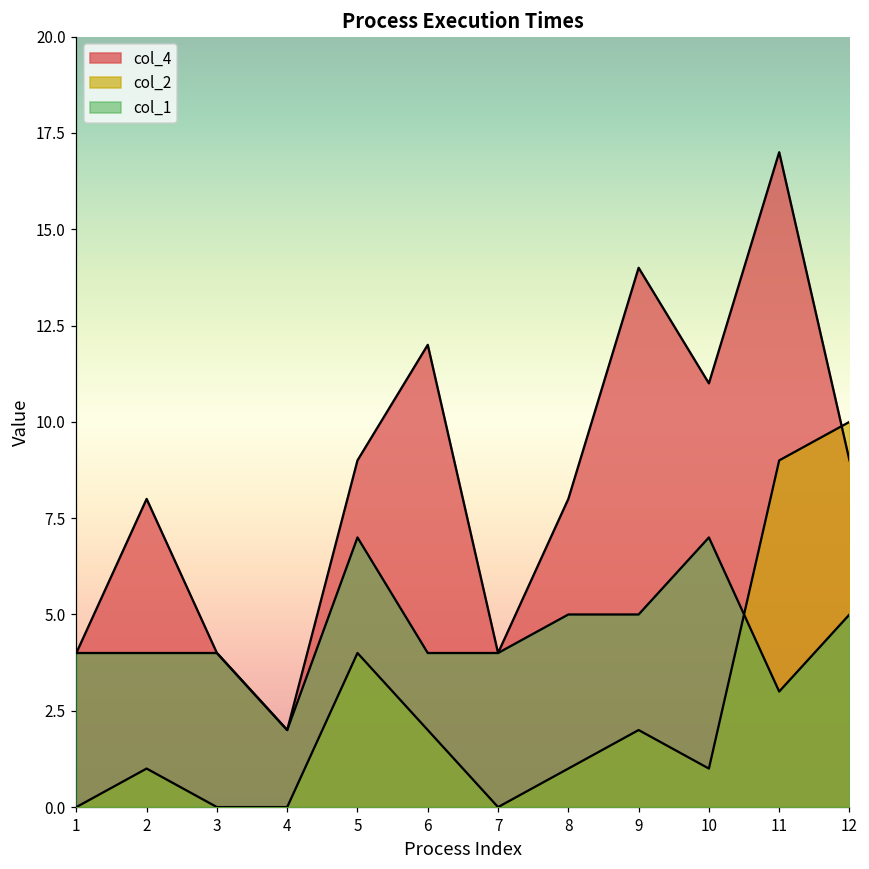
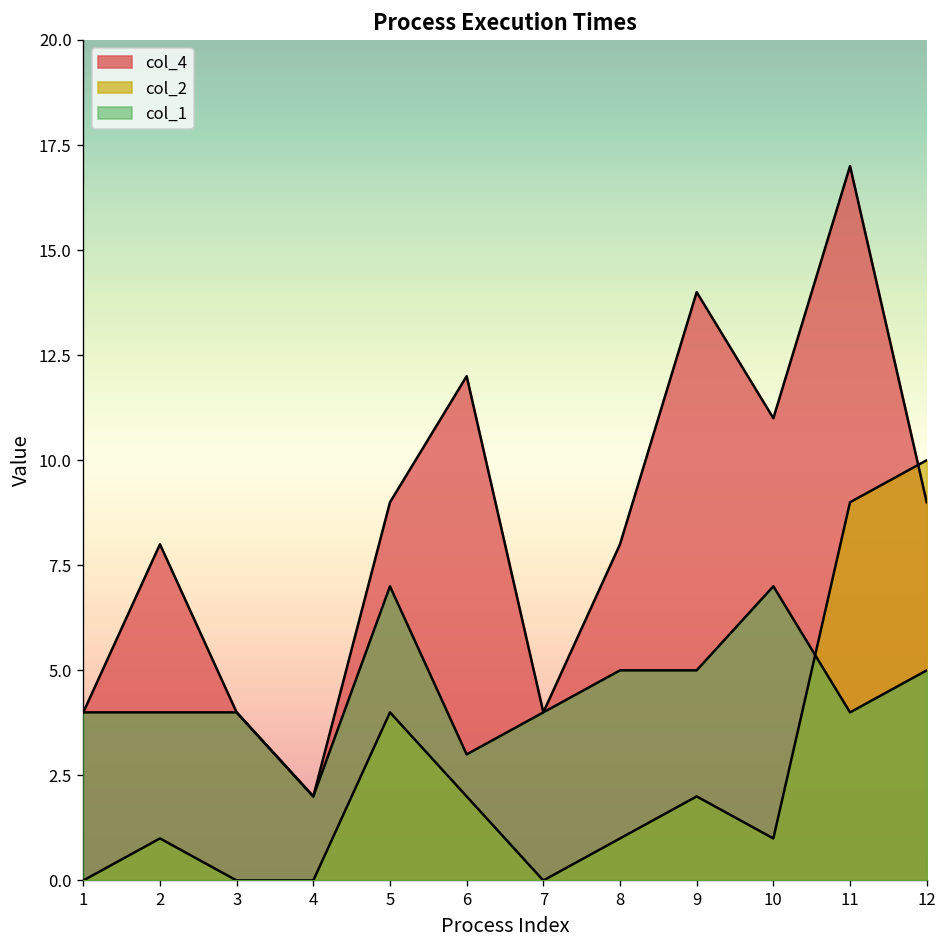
  {
    "col_4": {
      "2": 8,
      "5": 9,
      "6": 12,
      "8": 8,
      "9": 14,
      "10": 11,
      "11": 17,
      "12": 9
    },
    "col_2": {
      "1": 0,
      "2": 1,
      "3": 0,
      "4": 0,
      "5": 4,
      "6": 2,
      "7": 0,
      "8": 1,
      "9": 2,
      "10": 1,
      "11": 9,
      "12": 10
    },
    "col_1": {
      "2": 4,
      "5": 7,
-     "6": 4,
+     "6": 3,
      "8": 5,
      "9": 5,
      "10": 7,
-     "11": 3,
+     "11": 4,
      "12": 5
    }
  }
